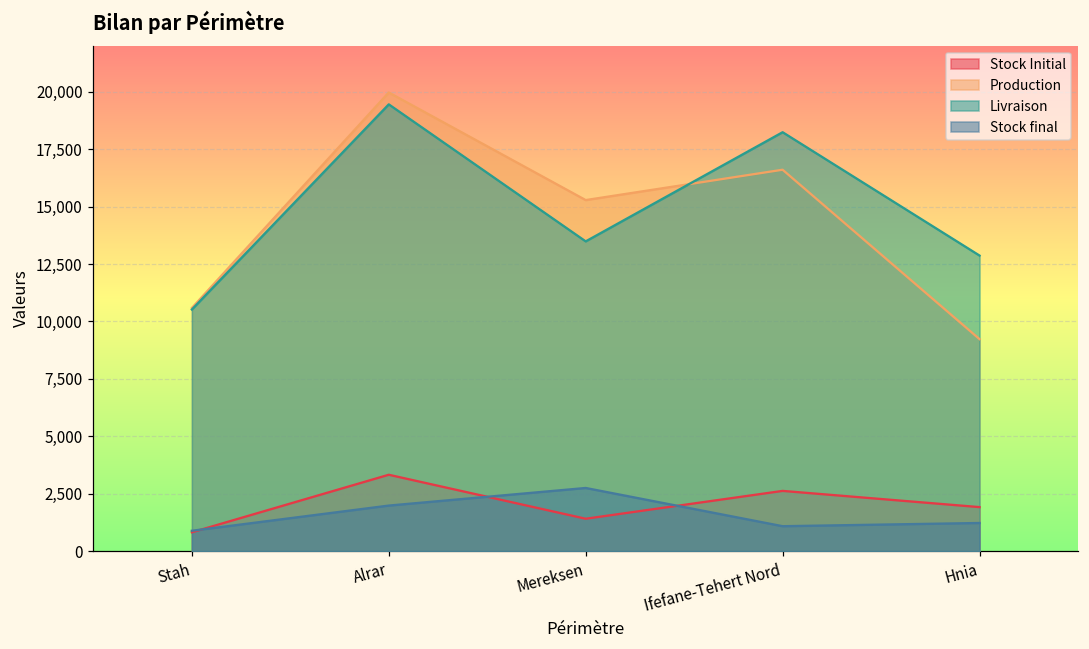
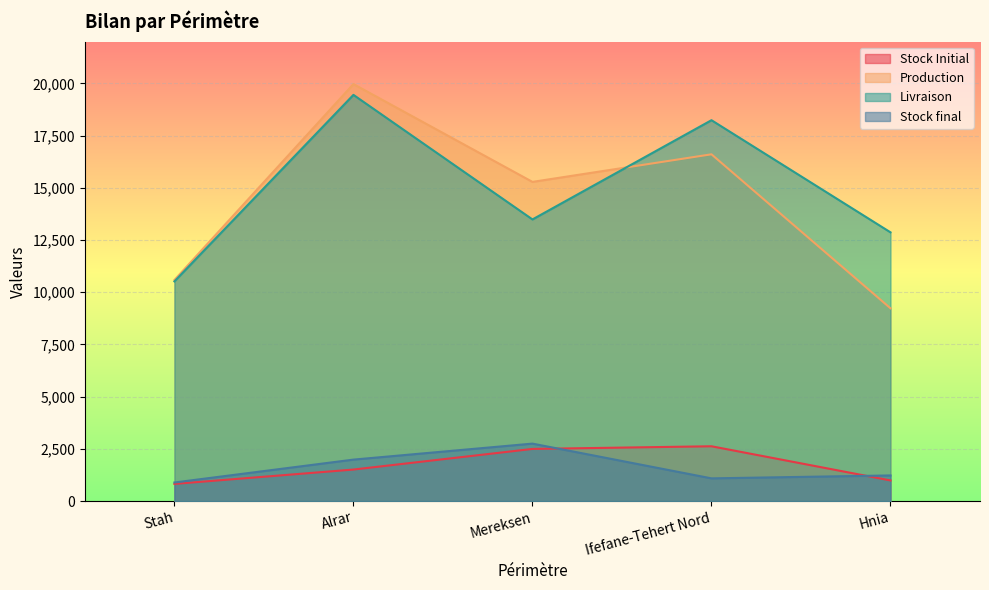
  {
    "Stock Initial": {
-     "Alrar": "3,300",
-     "Mereksen": "1,400",
+     "Alrar": "1,500",
+     "Mereksen": "2,500",
      "Ifefane-Tehert Nord": "2,600",
-     "Hnia": "1,900"
+     "Hnia": "1,000"
    },
    "Production": {
      "Alrar": "20,000",
      "Mereksen": "15,300",
      "Ifefane-Tehert Nord": "16,600",
      "Hnia": "9,200"
    }
  }
